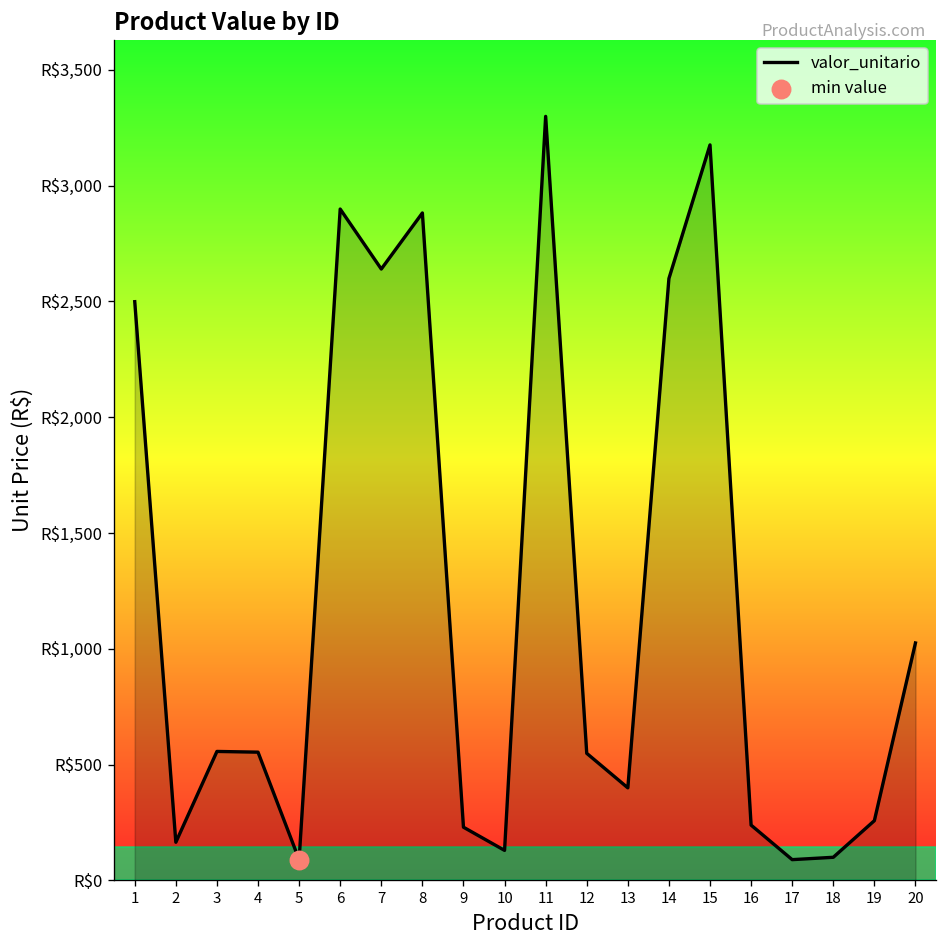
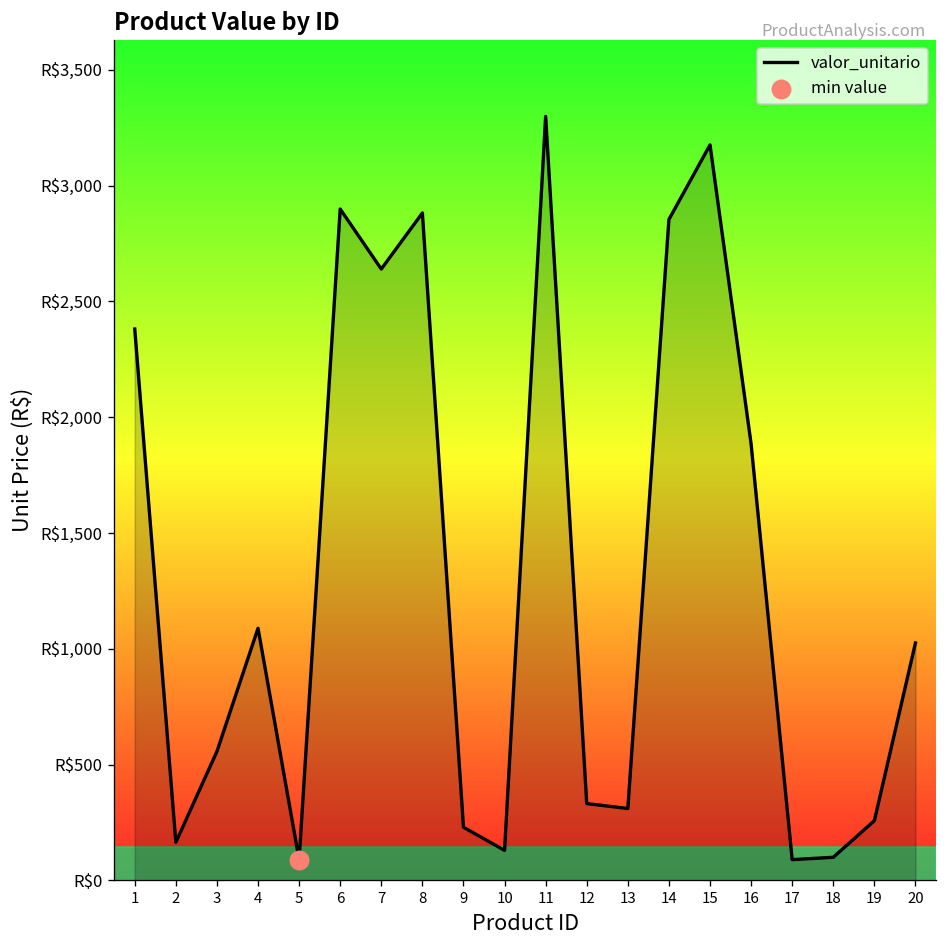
  {
    "valor_unitario": {
-     "1": "R$2,500",
+     "1": "R$2,380",
      "2": "R$170",
      "3": "R$560",
-     "4": "R$550",
+     "4": "R$1,090",
      "6": "R$2,900",
      "7": "R$2,640",
      "8": "R$2,880",
      "9": "R$230",
      "11": "R$3,300",
-     "12": "R$550",
-     "13": "R$400",
-     "14": "R$2,600",
+     "12": "R$330",
+     "13": "R$310",
+     "14": "R$2,850",
      "15": "R$3,180",
-     "16": "R$240",
+     "16": "R$1,890",
      "19": "R$260",
      "20": "R$1,030"
    }
  }
